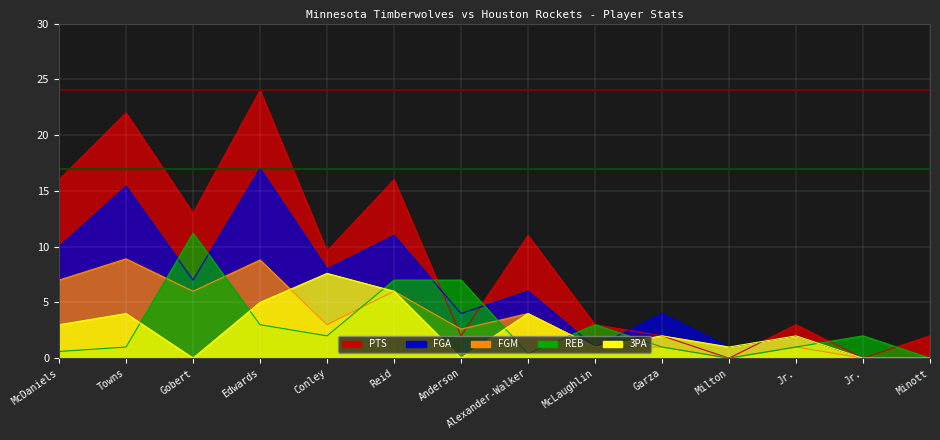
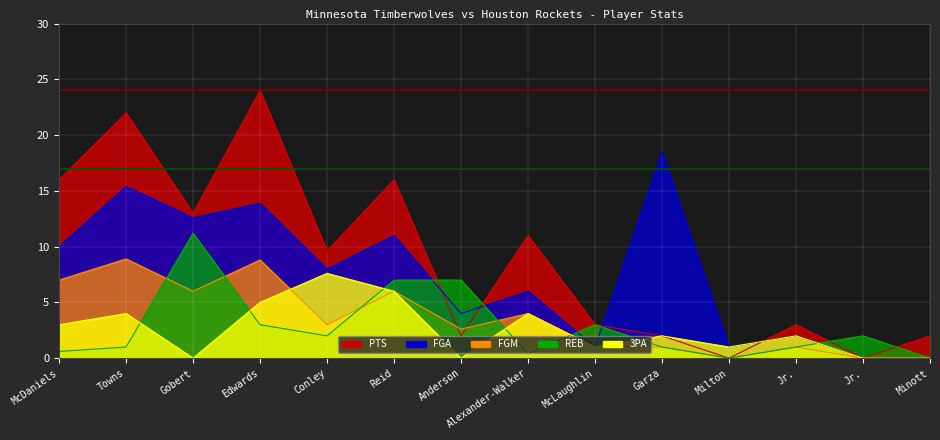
  {
    "PTS": {
      "McDaniels": 16.0,
      "Towns": 22.0,
      "Gobert": 13.0,
      "Edwards": 24.0,
      "Conley": 9.6,
      "Reid": 16.0,
      "Alexander-Walker": 11.0,
      "Minott": 2.0
    },
    "FGA": {
      "McDaniels": 10.0,
      "Towns": 15.4,
-     "Gobert": 7.0,
-     "Edwards": 17.0,
+     "Gobert": 12.6,
+     "Edwards": 13.9,
      "Conley": 8.0,
      "Reid": 11.0,
      "Anderson": 4.0,
      "Alexander-Walker": 6.0,
-     "Garza": 4.0
+     "Garza": 18.5
    },
    "FGM": {
      "McDaniels": 7.0,
      "Towns": 8.9,
      "Gobert": 6.0,
      "Edwards": 8.8,
      "Conley": 3.0,
      "Anderson": 2.6
    },
    "REB": {
      "McDaniels": 0.6,
      "Towns": 1.0,
      "Gobert": 11.2,
      "Edwards": 3.0,
      "Conley": 2.0,
      "Reid": 7.0,
      "Anderson": 7.0,
      "Alexander-Walker": 0.4
    },
    "3PA": {
      "McDaniels": 3.0,
      "Towns": 4.0,
      "Gobert": 0.0,
      "Edwards": 5.0,
      "Conley": 7.6,
      "Anderson": 0.0
    }
  }
